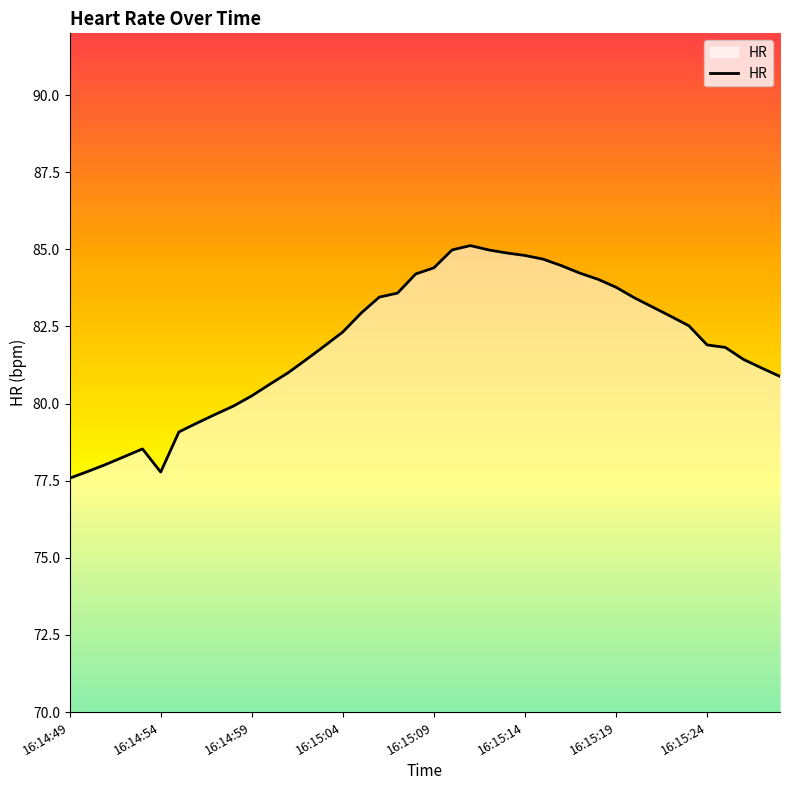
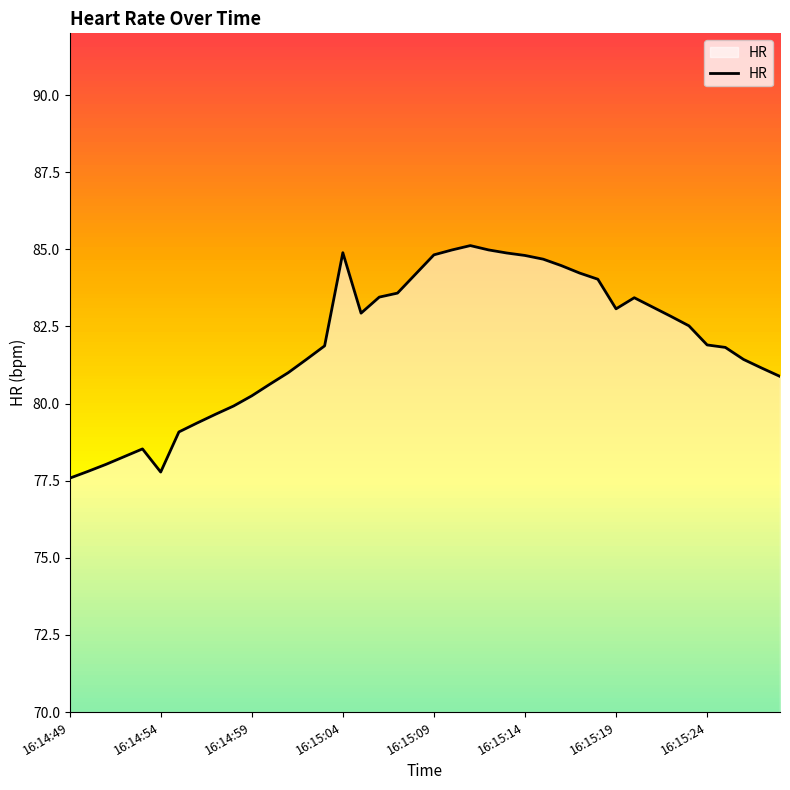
  {
    "16:14:49": 77.6,
    "16:14:54": 77.8,
    "16:14:59": 80.3,
-   "16:15:04": 82.3,
-   "16:15:09": 84.4,
+   "16:15:04": 84.9,
+   "16:15:09": 84.8,
    "16:15:14": 84.8,
-   "16:15:19": 83.8,
+   "16:15:19": 83.1,
    "16:15:24": 81.9
  }
